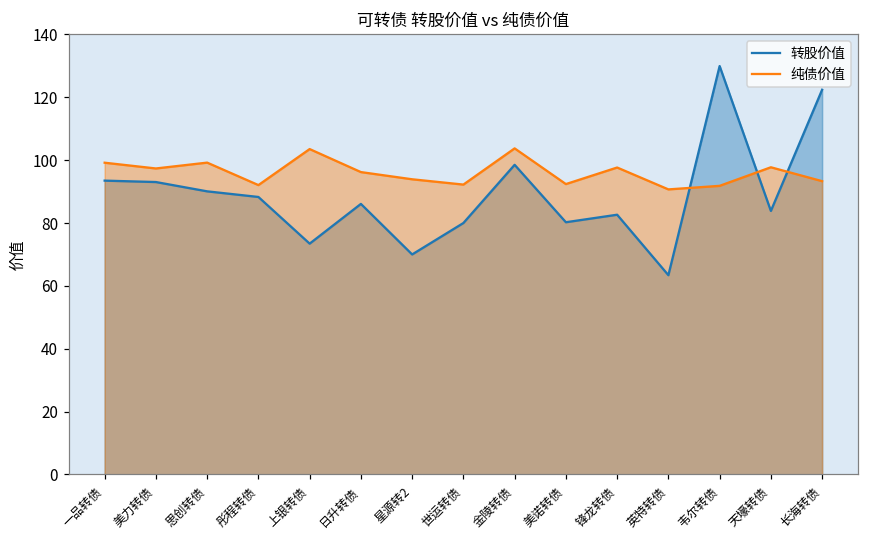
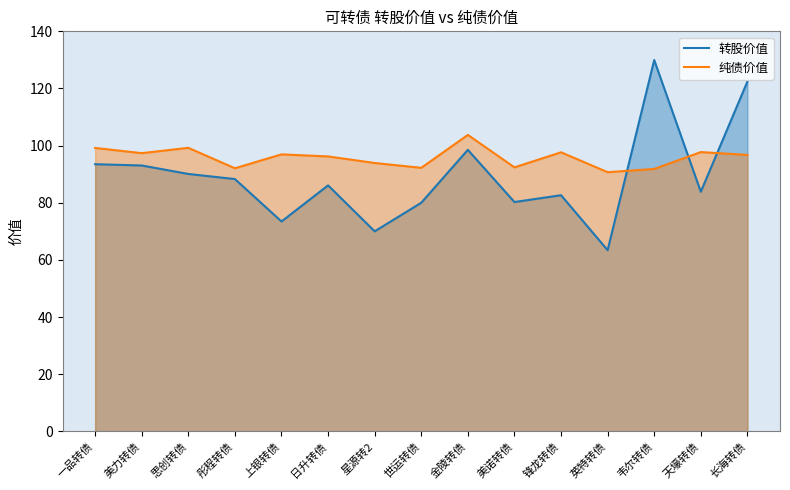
  {
    "转股价值": {
      "一品转债": 93,
      "美力转债": 93,
      "思创转债": 90,
      "彤程转债": 88,
      "上银转债": 73,
      "日升转债": 86,
      "星源转2": 70,
      "世运转债": 80,
      "金陵转债": 99,
      "美诺转债": 80,
      "锋龙转债": 83,
      "英特转债": 63,
      "韦尔转债": 130,
      "天壕转债": 84,
      "长海转债": 122
    },
    "纯债价值": {
      "一品转债": 99,
      "美力转债": 97,
      "思创转债": 99,
      "彤程转债": 92,
-     "上银转债": 104,
+     "上银转债": 97,
      "日升转债": 96,
      "星源转2": 94,
      "世运转债": 92,
      "金陵转债": 104,
      "美诺转债": 92,
      "锋龙转债": 98,
      "英特转债": 91,
      "韦尔转债": 92,
      "天壕转债": 98,
-     "长海转债": 93
+     "长海转债": 97
    }
  }
